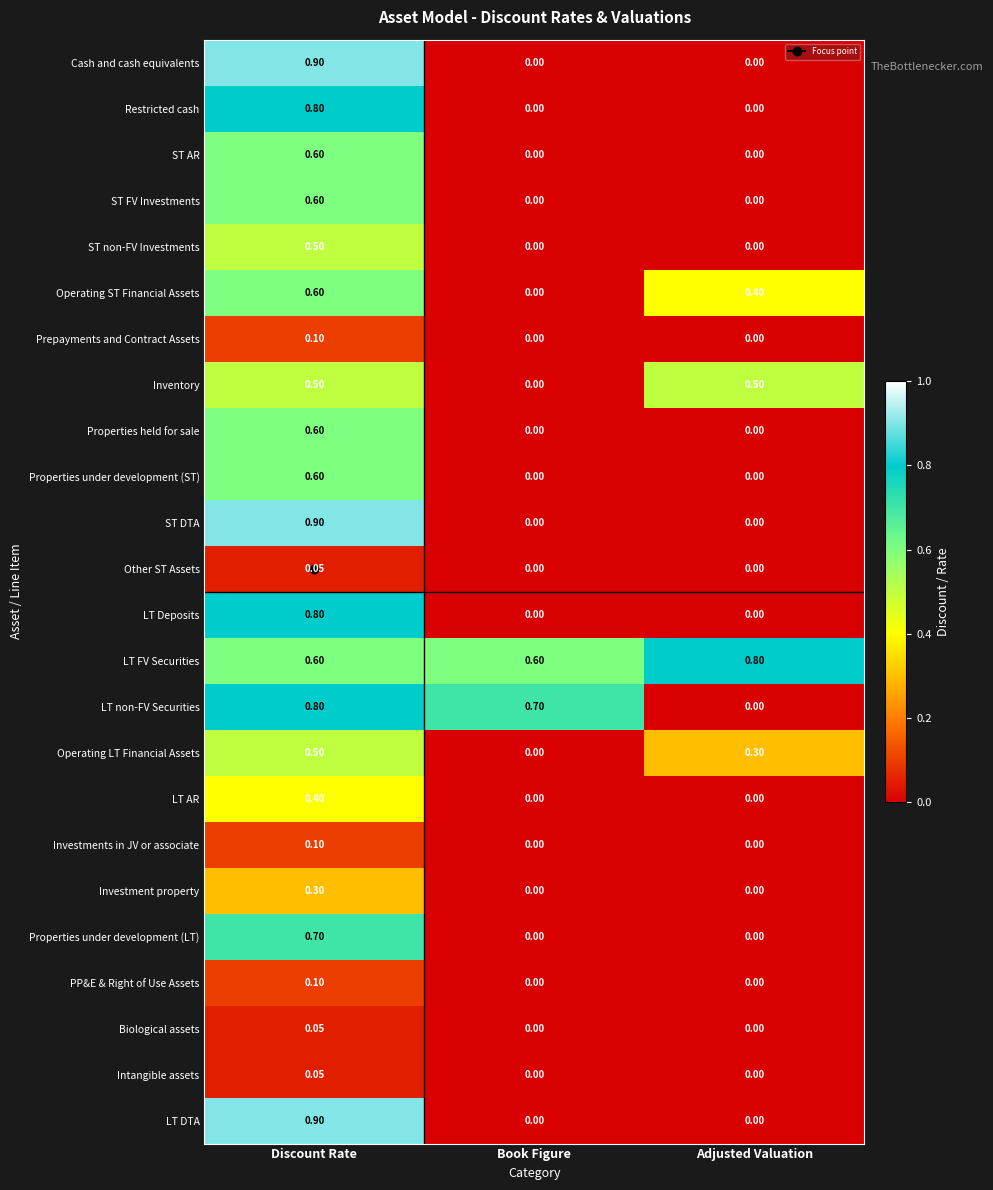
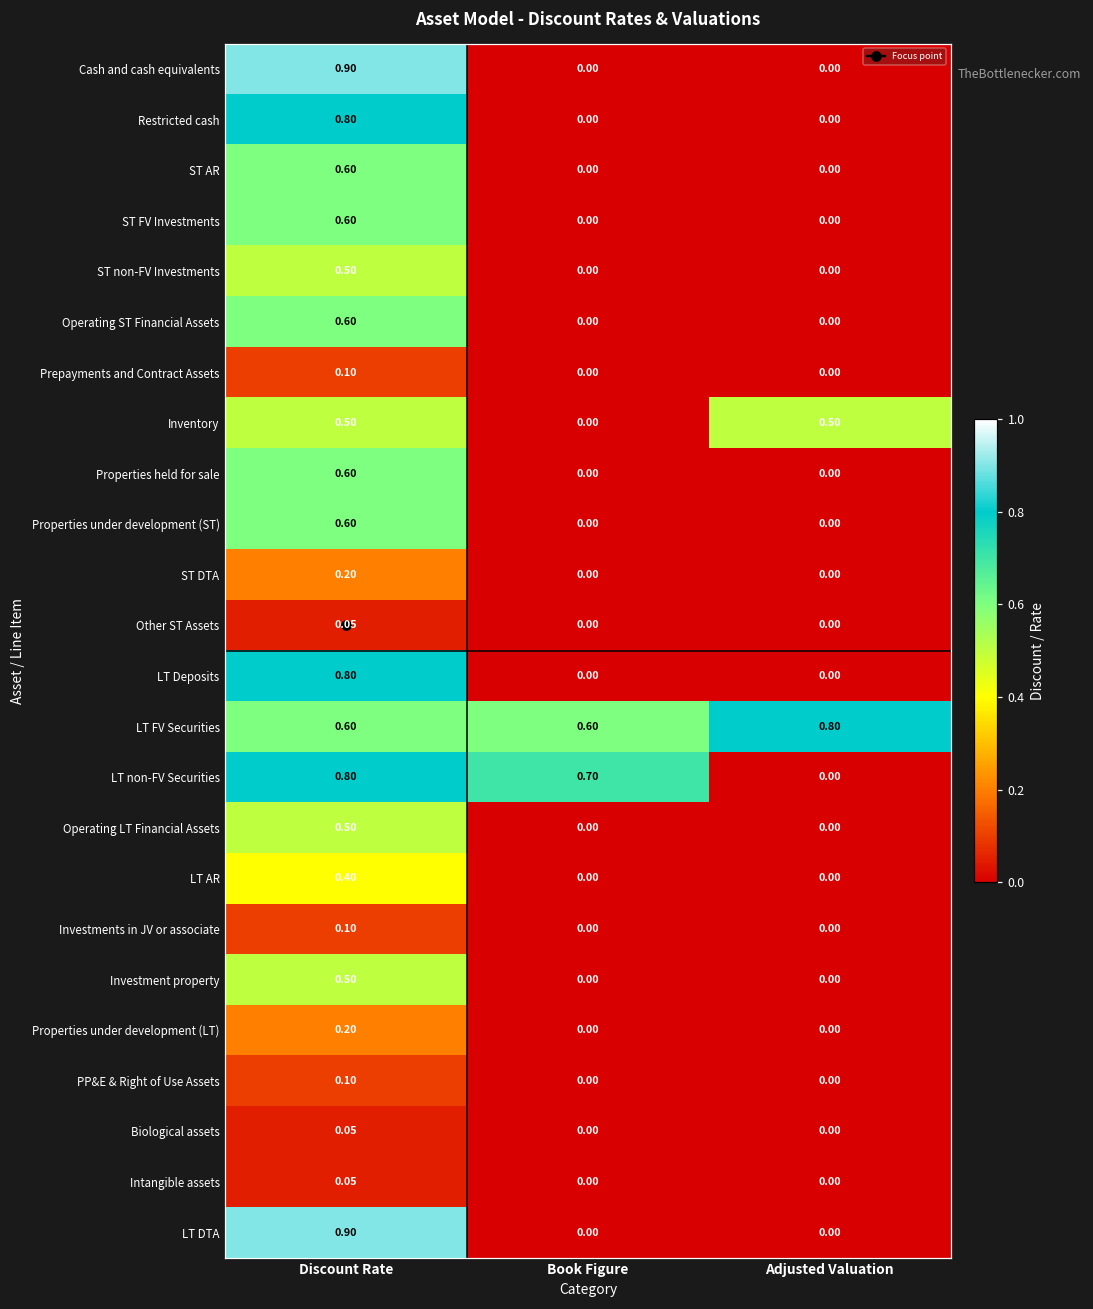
  {
    "Cash and cash equivalents": {
      "Discount Rate": 0.90,
      "Book Figure": 0.00,
      "Adjusted Valuation": 0.00
    },
    "Restricted cash": {
      "Discount Rate": 0.80,
      "Book Figure": 0.00,
      "Adjusted Valuation": 0.00
    },
    "ST AR": {
      "Discount Rate": 0.60,
      "Book Figure": 0.00,
      "Adjusted Valuation": 0.00
    },
    "ST FV Investments": {
      "Discount Rate": 0.60,
      "Book Figure": 0.00,
      "Adjusted Valuation": 0.00
    },
    "ST non-FV Investments": {
      "Discount Rate": 0.50,
      "Book Figure": 0.00,
      "Adjusted Valuation": 0.00
    },
    "Operating ST Financial Assets": {
      "Discount Rate": 0.60,
      "Book Figure": 0.00,
-     "Adjusted Valuation": 0.40
+     "Adjusted Valuation": 0.00
    },
    "Prepayments and Contract Assets": {
      "Discount Rate": 0.10,
      "Book Figure": 0.00,
      "Adjusted Valuation": 0.00
    },
    "Inventory": {
      "Discount Rate": 0.50,
      "Book Figure": 0.00,
      "Adjusted Valuation": 0.50
    },
    "Properties held for sale": {
      "Discount Rate": 0.60,
      "Book Figure": 0.00,
      "Adjusted Valuation": 0.00
    },
    "Properties under development (ST)": {
      "Discount Rate": 0.60,
      "Book Figure": 0.00,
      "Adjusted Valuation": 0.00
    },
    "ST DTA": {
-     "Discount Rate": 0.90,
+     "Discount Rate": 0.20,
      "Book Figure": 0.00,
      "Adjusted Valuation": 0.00
    },
    "Other ST Assets": {
      "Book Figure": 0.00,
      "Adjusted Valuation": 0.00
    },
    "LT Deposits": {
      "Discount Rate": 0.80,
      "Book Figure": 0.00,
      "Adjusted Valuation": 0.00
    },
    "LT FV Securities": {
      "Discount Rate": 0.60,
      "Book Figure": 0.60,
      "Adjusted Valuation": 0.80
    },
    "LT non-FV Securities": {
      "Discount Rate": 0.80,
      "Book Figure": 0.70,
      "Adjusted Valuation": 0.00
    },
    "Operating LT Financial Assets": {
      "Discount Rate": 0.50,
      "Book Figure": 0.00,
-     "Adjusted Valuation": 0.30
+     "Adjusted Valuation": 0.00
    },
    "LT AR": {
      "Discount Rate": 0.40,
      "Book Figure": 0.00,
      "Adjusted Valuation": 0.00
    },
    "Investments in JV or associate": {
      "Discount Rate": 0.10,
      "Book Figure": 0.00,
      "Adjusted Valuation": 0.00
    },
    "Investment property": {
-     "Discount Rate": 0.30,
+     "Discount Rate": 0.50,
      "Book Figure": 0.00,
      "Adjusted Valuation": 0.00
    },
    "Properties under development (LT)": {
-     "Discount Rate": 0.70,
+     "Discount Rate": 0.20,
      "Book Figure": 0.00,
      "Adjusted Valuation": 0.00
    },
    "PP&E & Right of Use Assets": {
      "Discount Rate": 0.10,
      "Book Figure": 0.00,
      "Adjusted Valuation": 0.00
    },
    "Biological assets": {
      "Discount Rate": 0.05,
      "Book Figure": 0.00,
      "Adjusted Valuation": 0.00
    },
    "Intangible assets": {
      "Discount Rate": 0.05,
      "Book Figure": 0.00,
      "Adjusted Valuation": 0.00
    },
    "LT DTA": {
      "Discount Rate": 0.90,
      "Book Figure": 0.00,
      "Adjusted Valuation": 0.00
    }
  }
